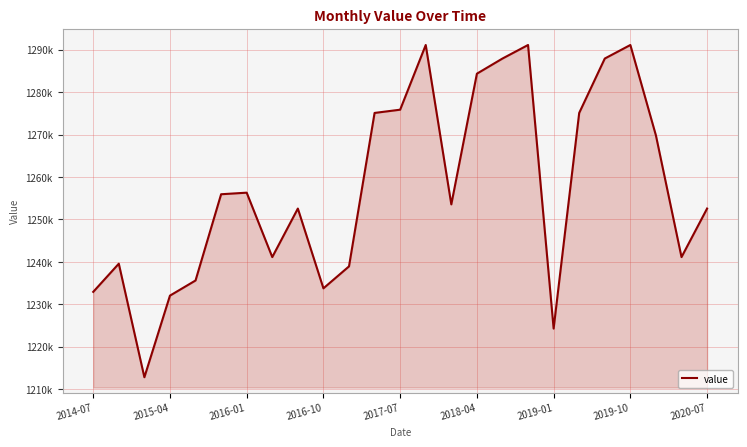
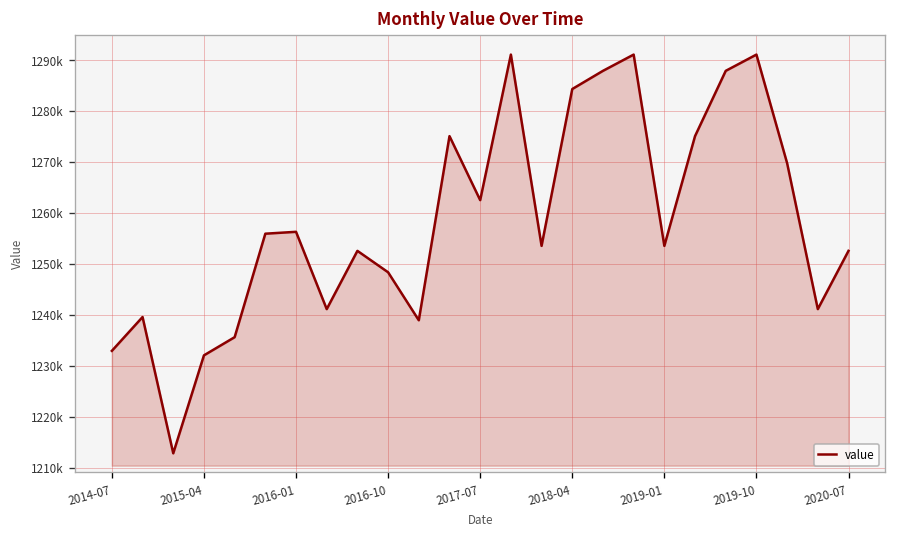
  {
    "2014-07": 1233000,
    "2015-04": 1232000,
    "2016-01": 1256000,
-   "2016-10": 1234000,
-   "2017-07": 1276000,
+   "2016-10": 1248000,
+   "2017-07": 1263000,
    "2018-04": 1284000,
-   "2019-01": 1224000,
+   "2019-01": 1254000,
    "2019-10": 1291000,
    "2020-07": 1253000
  }
